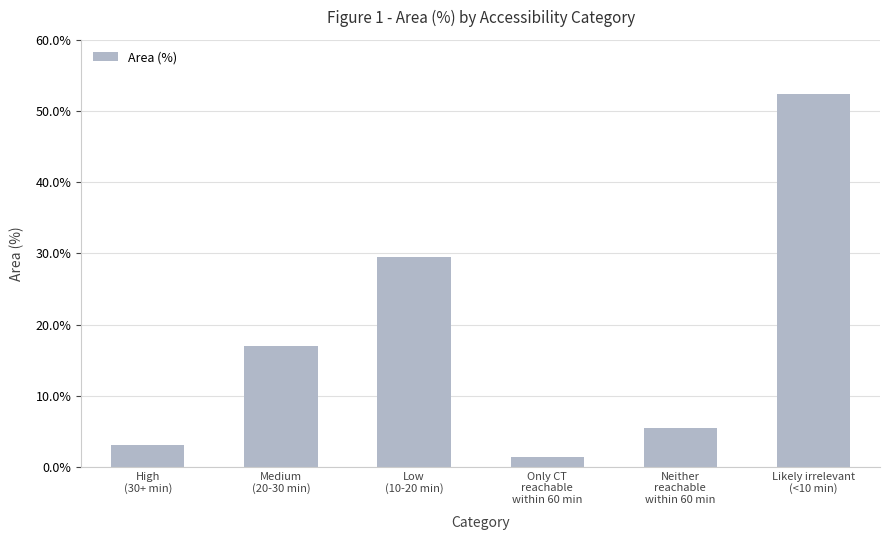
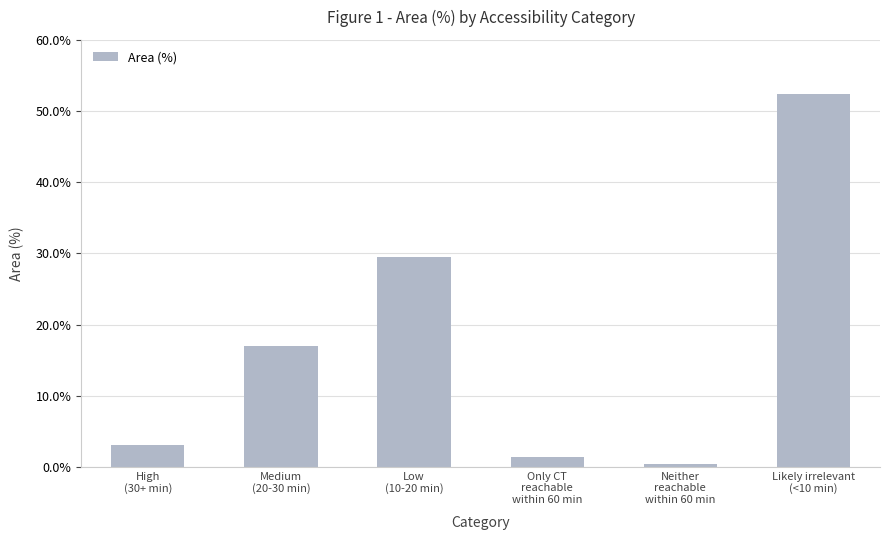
  {
    "High (30+ min)": "3%",
    "Medium (20-30 min)": "17%",
    "Low (10-20 min)": "30%",
    "Only CT reachable within 60 min": "1%",
-   "Neither reachable within 60 min": "6%",
+   "Neither reachable within 60 min": "0%",
    "Likely irrelevant (<10 min)": "52%"
  }
